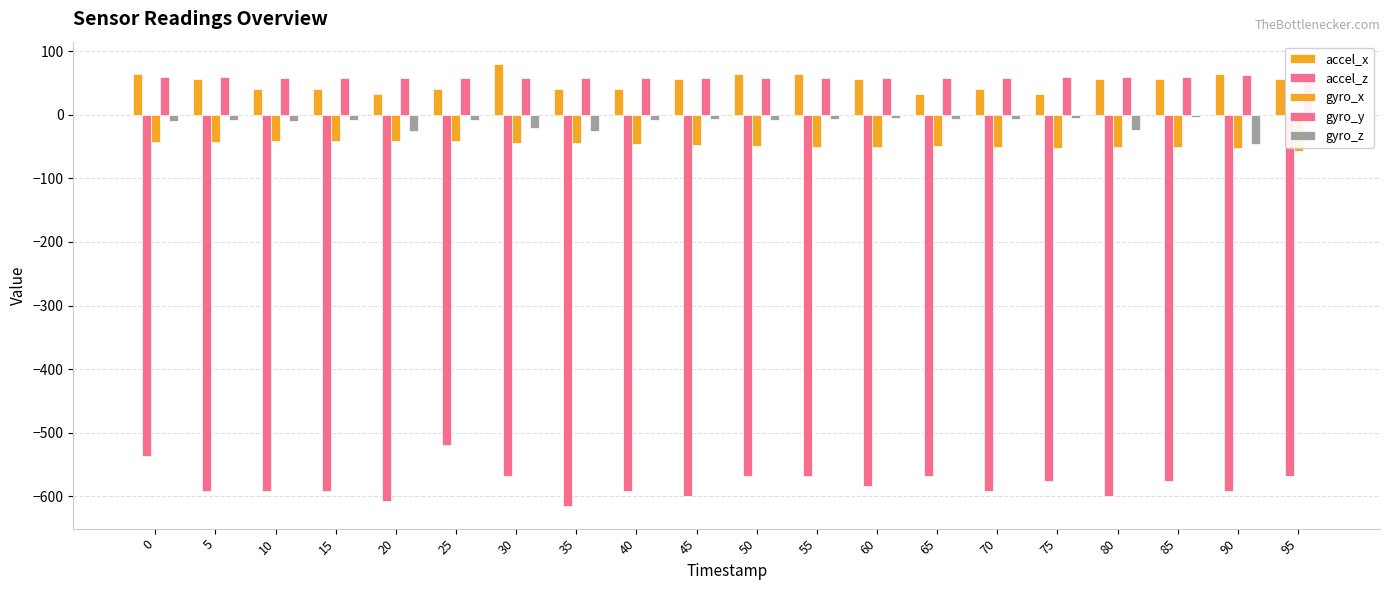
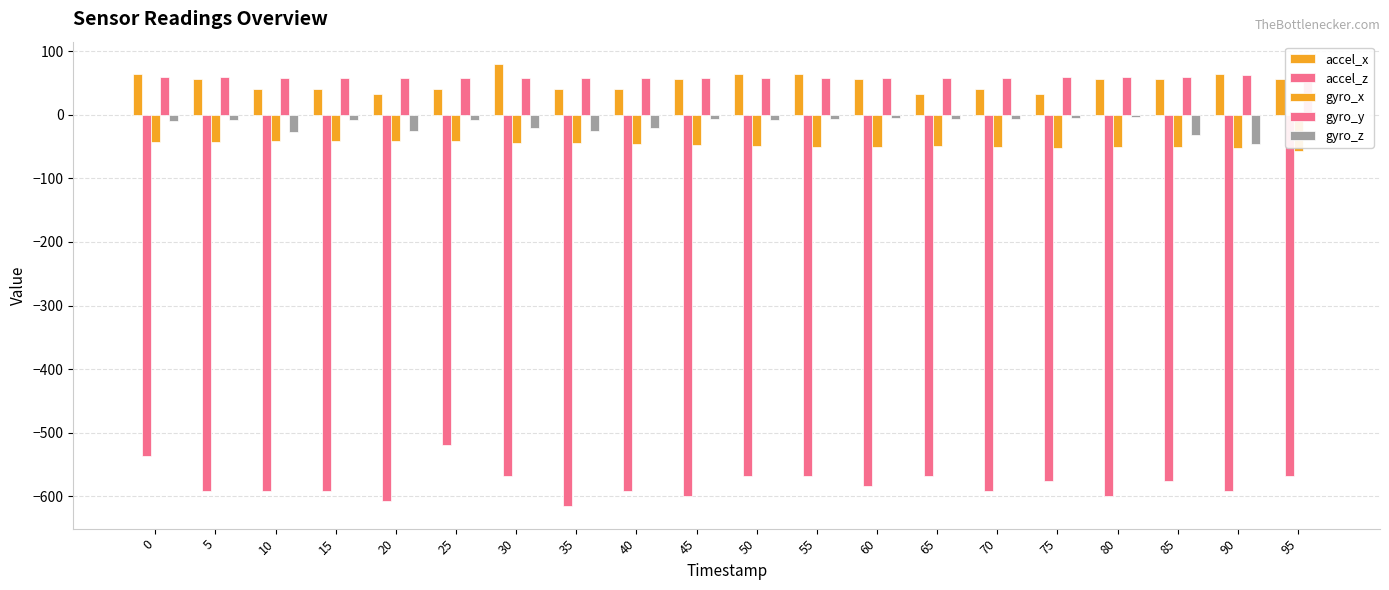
  {
    "gyro_z": {
      "0": -10,
      "5": -10,
-     "10": -10,
+     "10": -30,
      "15": -10,
      "20": -30,
      "25": -10,
      "30": -20,
      "35": -30,
-     "40": -10,
+     "40": -20,
      "45": -10,
      "50": -10,
      "55": -10,
      "60": -10,
      "65": -10,
      "70": -10,
      "75": -10,
-     "80": -20,
-     "85": 0,
+     "80": 0,
+     "85": -30,
      "90": -50
    }
  }
